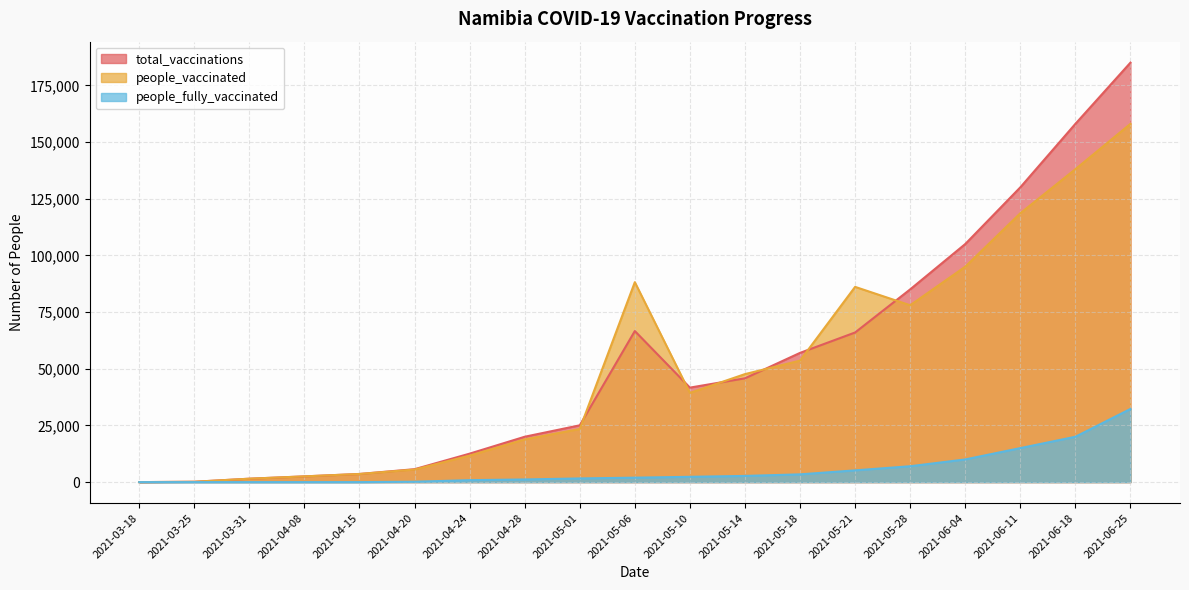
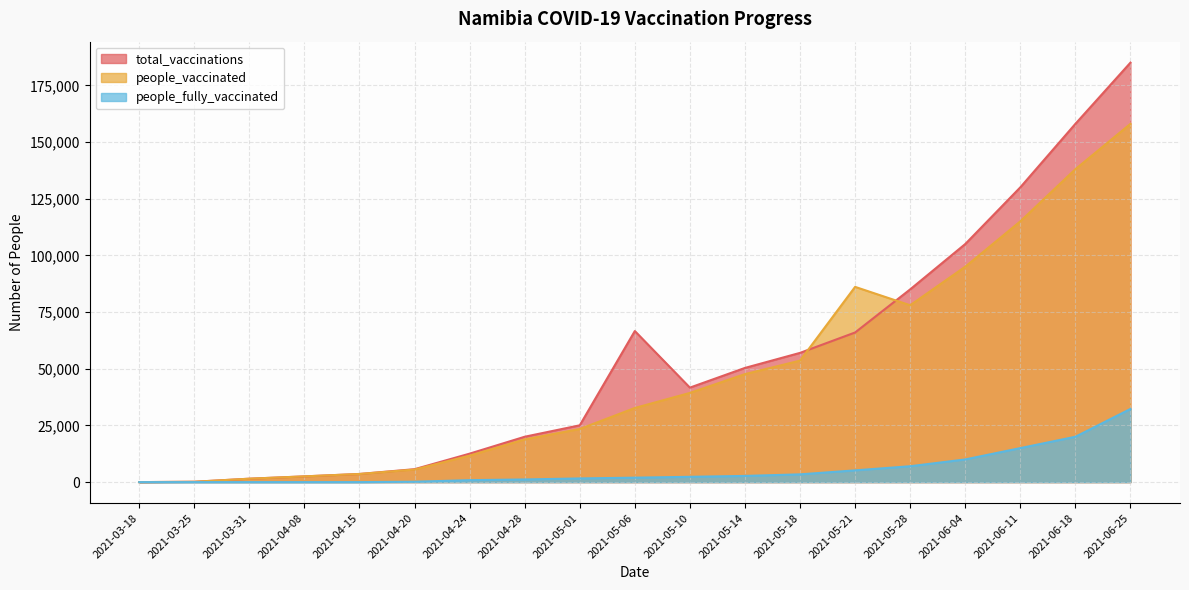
  {
    "total_vaccinations": {
      "2021-04-28": "20,000",
      "2021-05-01": "25,000",
      "2021-05-06": "67,000",
      "2021-05-10": "42,000",
-     "2021-05-14": "46,000",
+     "2021-05-14": "50,000",
      "2021-05-18": "57,000",
      "2021-05-21": "66,000",
      "2021-05-28": "85,000",
      "2021-06-04": "105,000",
      "2021-06-11": "130,000",
      "2021-06-18": "158,000",
      "2021-06-25": "185,000"
    },
    "people_vaccinated": {
      "2021-04-28": "19,000",
      "2021-05-01": "23,000",
-     "2021-05-06": "88,000",
+     "2021-05-06": "33,000",
      "2021-05-10": "39,000",
      "2021-05-14": "48,000",
      "2021-05-18": "54,000",
      "2021-05-21": "86,000",
      "2021-05-28": "78,000",
      "2021-06-04": "95,000",
-     "2021-06-11": "119,000",
+     "2021-06-11": "115,000",
      "2021-06-18": "138,000",
      "2021-06-25": "158,000"
    },
    "people_fully_vaccinated": {
      "2021-03-31": "0",
      "2021-04-08": "0",
      "2021-04-15": "0",
      "2021-04-20": "0",
      "2021-04-24": "1,000",
      "2021-04-28": "1,000",
      "2021-05-01": "2,000",
      "2021-05-06": "2,000",
      "2021-05-10": "2,000",
      "2021-05-14": "3,000",
      "2021-05-18": "3,000",
      "2021-05-21": "5,000",
      "2021-05-28": "7,000",
      "2021-06-04": "10,000",
      "2021-06-11": "15,000",
      "2021-06-18": "20,000",
      "2021-06-25": "32,000"
    }
  }
